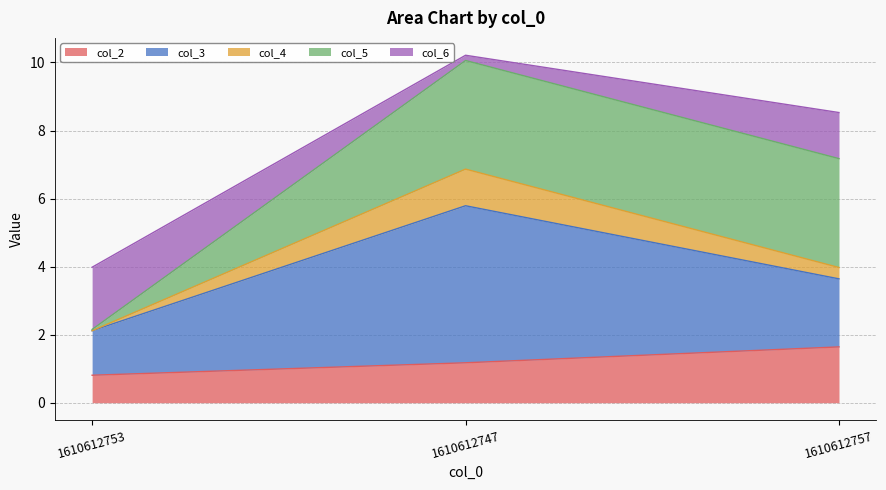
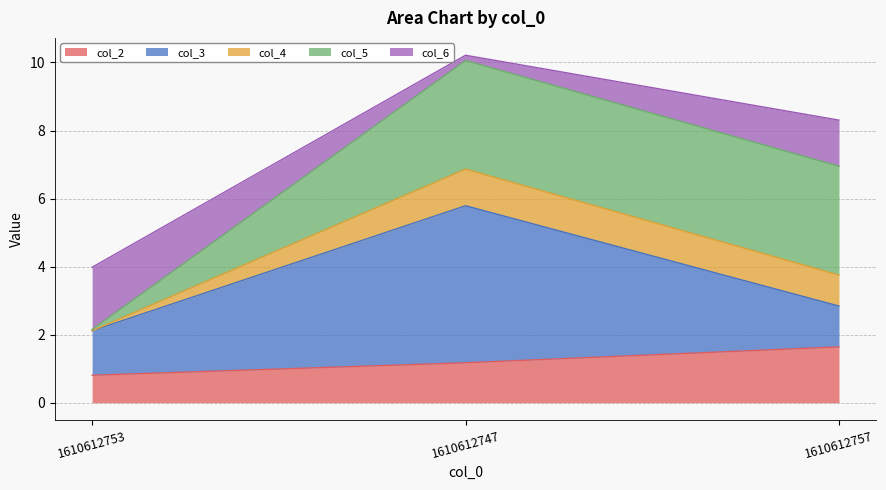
  {
    "col_2": {
      "1610612753": 0.8,
      "1610612747": 1.2,
      "1610612757": 1.6
    },
    "col_3": {
      "1610612747": 4.6,
-     "1610612757": 2.0
+     "1610612757": 1.2
    },
    "col_4": {
      "1610612747": 1.1,
-     "1610612757": 0.3
+     "1610612757": 0.9
    },
    "col_5": {
      "1610612747": 3.2,
      "1610612757": 3.2
    },
    "col_6": {
      "1610612753": 1.8,
      "1610612747": 0.2,
      "1610612757": 1.4
    }
  }
